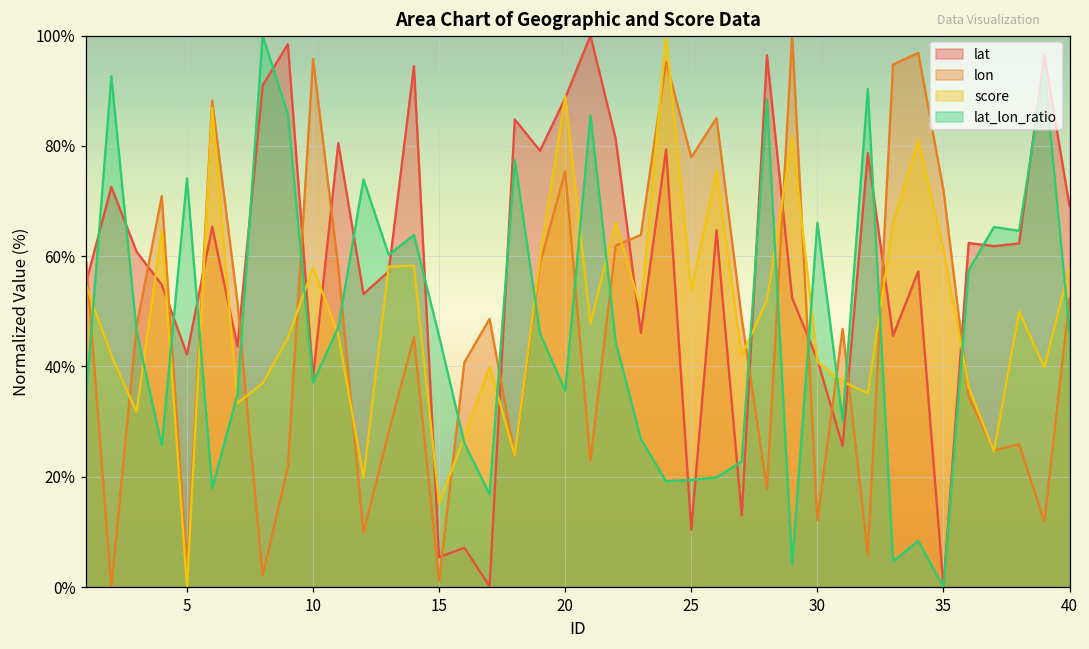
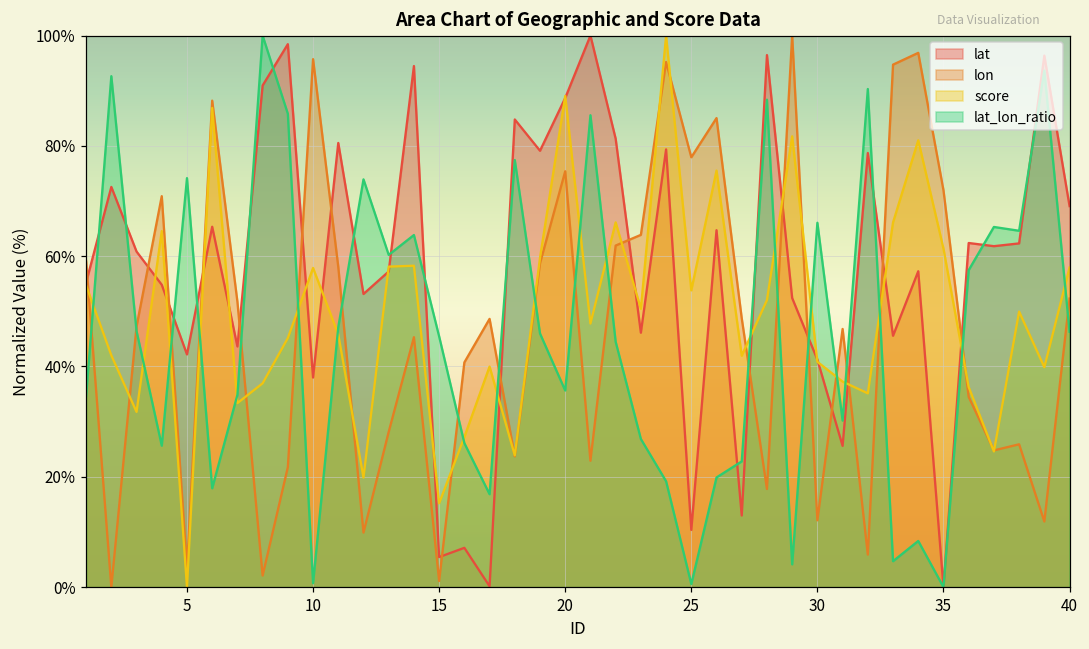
  {
    "lat_lon_ratio": {
      "5": "74%",
-     "10": "37%",
+     "10": "1%",
      "15": "45%",
      "20": "36%",
-     "25": "19%",
+     "25": "1%",
      "30": "66%",
      "40": "46%"
    }
  }
